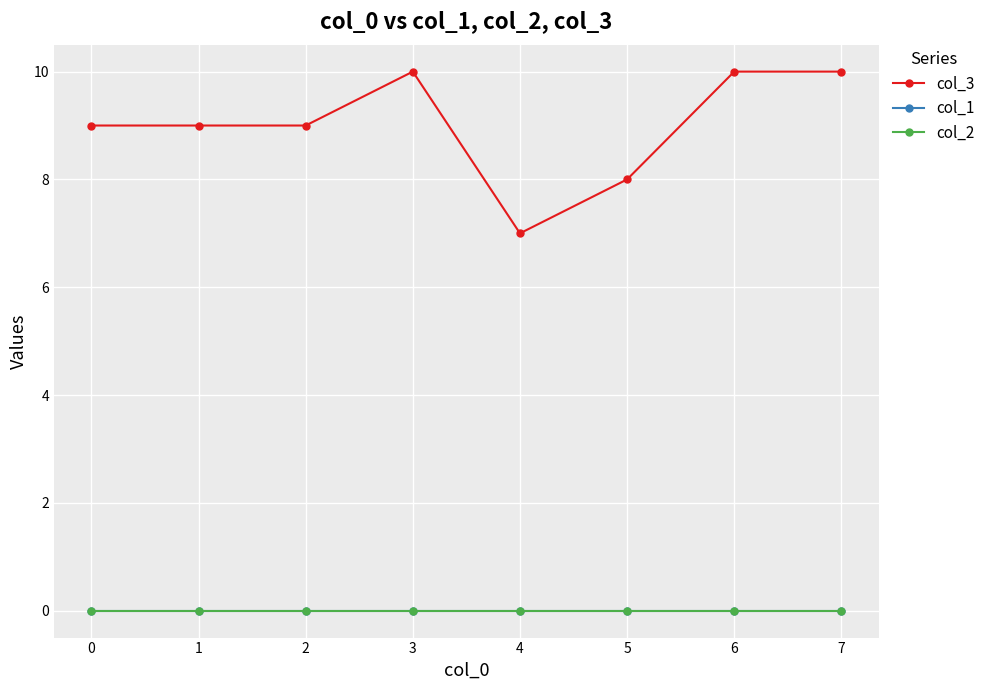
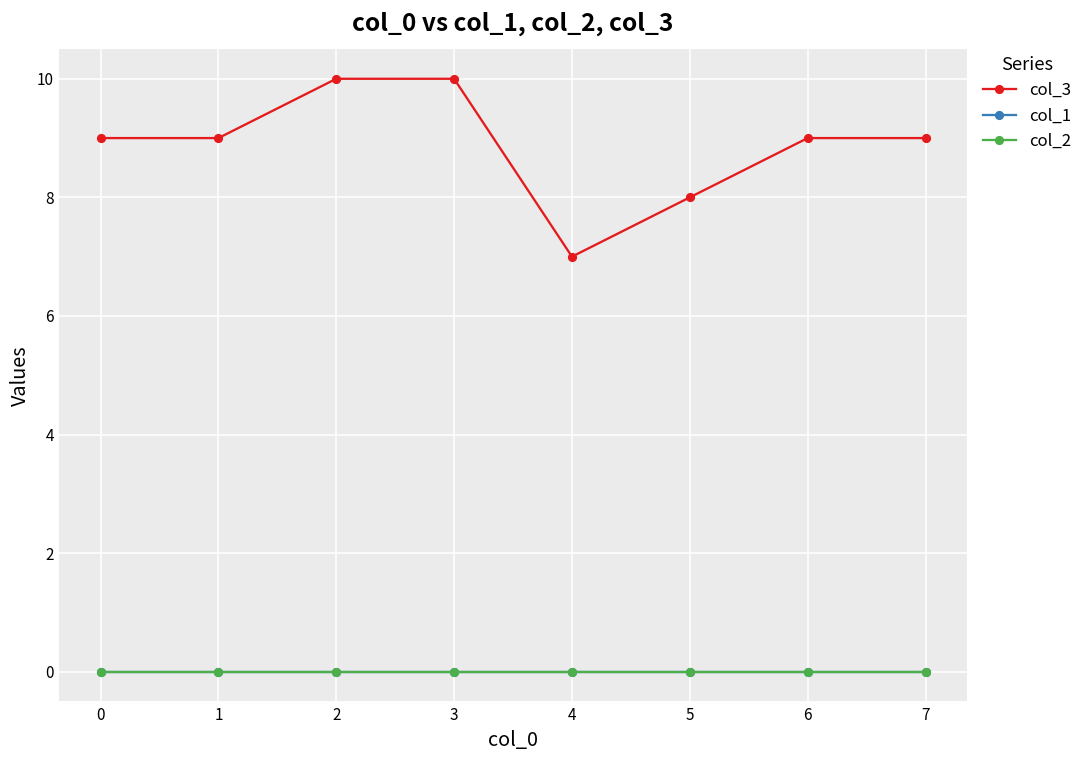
  {
    "col_3": {
      "0": 9,
      "1": 9,
-     "2": 9,
+     "2": 10,
      "3": 10,
      "4": 7,
      "5": 8,
-     "6": 10,
-     "7": 10
+     "6": 9,
+     "7": 9
    },
    "col_2": {
      "0": 0,
      "1": 0,
      "2": 0,
      "3": 0,
      "4": 0,
      "5": 0,
      "6": 0,
      "7": 0
    }
  }
